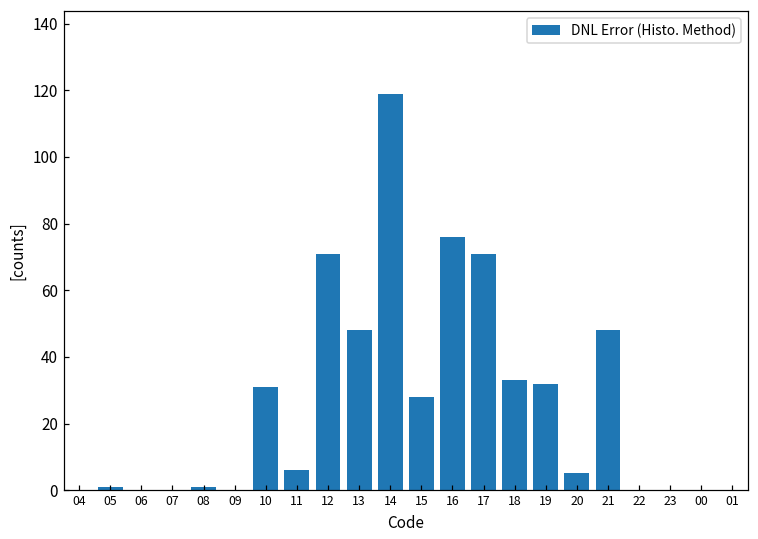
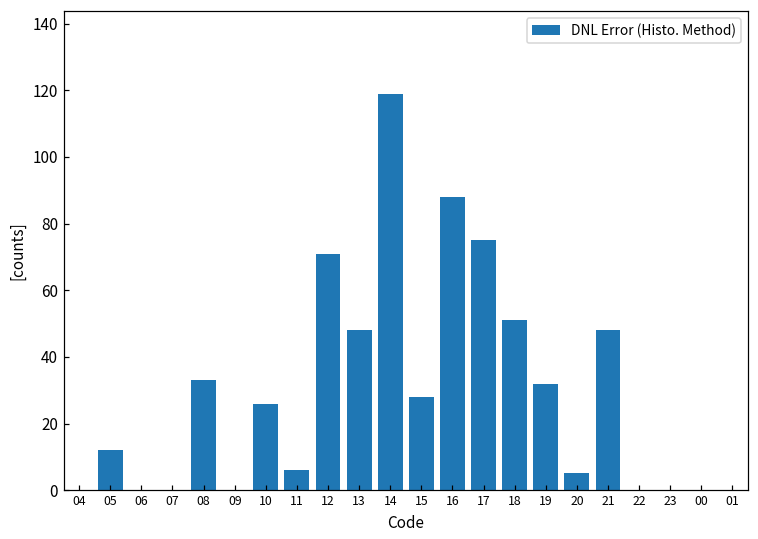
  {
    "04": 0,
-   "05": 1,
+   "05": 12,
    "06": 0,
    "07": 0,
-   "08": 1,
+   "08": 33,
    "09": 0,
-   "10": 31,
+   "10": 26,
    "11": 6,
    "12": 71,
    "13": 48,
    "14": 119,
    "15": 28,
-   "16": 76,
-   "17": 71,
-   "18": 33,
+   "16": 88,
+   "17": 75,
+   "18": 51,
    "19": 32,
    "20": 5,
    "21": 48,
    "22": 0,
    "23": 0,
    "00": 0,
    "01": 0
  }
